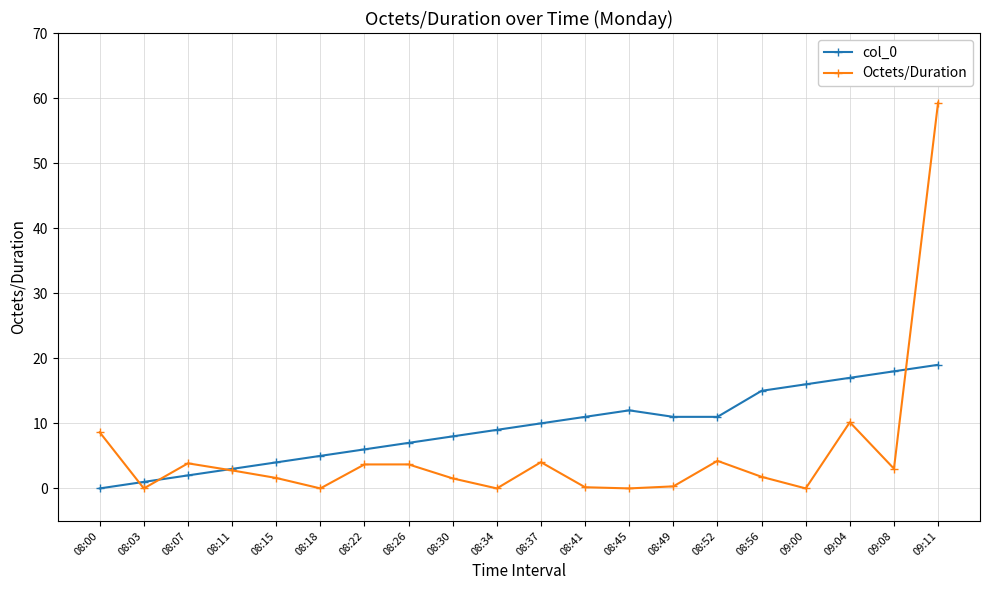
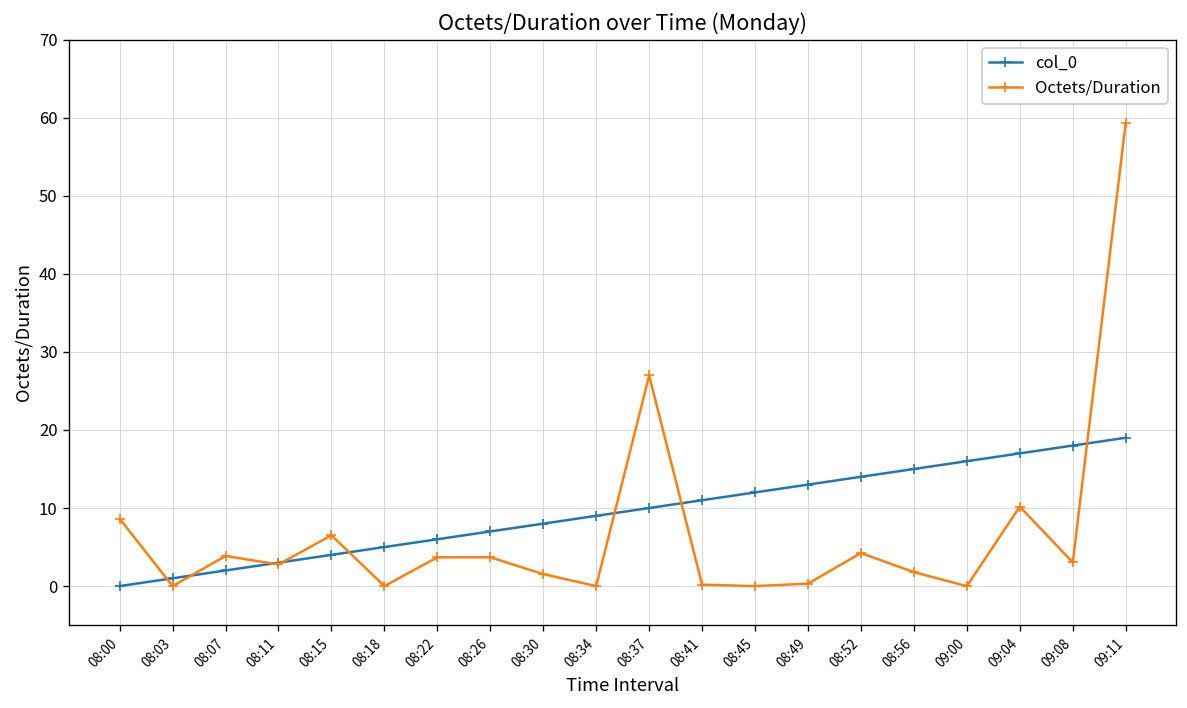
  {
    "col_0": {
      "08:00": 0,
      "08:03": 1,
      "08:07": 2,
      "08:15": 4,
      "08:18": 5,
      "08:22": 6,
      "08:26": 7,
      "08:30": 8,
      "08:34": 9,
      "08:37": 10,
      "08:41": 11,
      "08:45": 12,
-     "08:49": 11,
-     "08:52": 11,
+     "08:49": 13,
+     "08:52": 14,
      "08:56": 15,
      "09:00": 16,
      "09:04": 17,
      "09:08": 18,
      "09:11": 19
    },
    "Octets/Duration": {
      "08:00": 9,
      "08:03": 0,
      "08:07": 4,
-     "08:15": 2,
+     "08:15": 7,
      "08:18": 0,
      "08:22": 4,
      "08:26": 4,
      "08:30": 2,
      "08:34": 0,
-     "08:37": 4,
+     "08:37": 27,
      "08:41": 0,
      "08:45": 0,
      "08:49": 0,
      "08:52": 4,
      "08:56": 2,
      "09:00": 0,
      "09:04": 10,
      "09:08": 3,
      "09:11": 59
    }
  }
